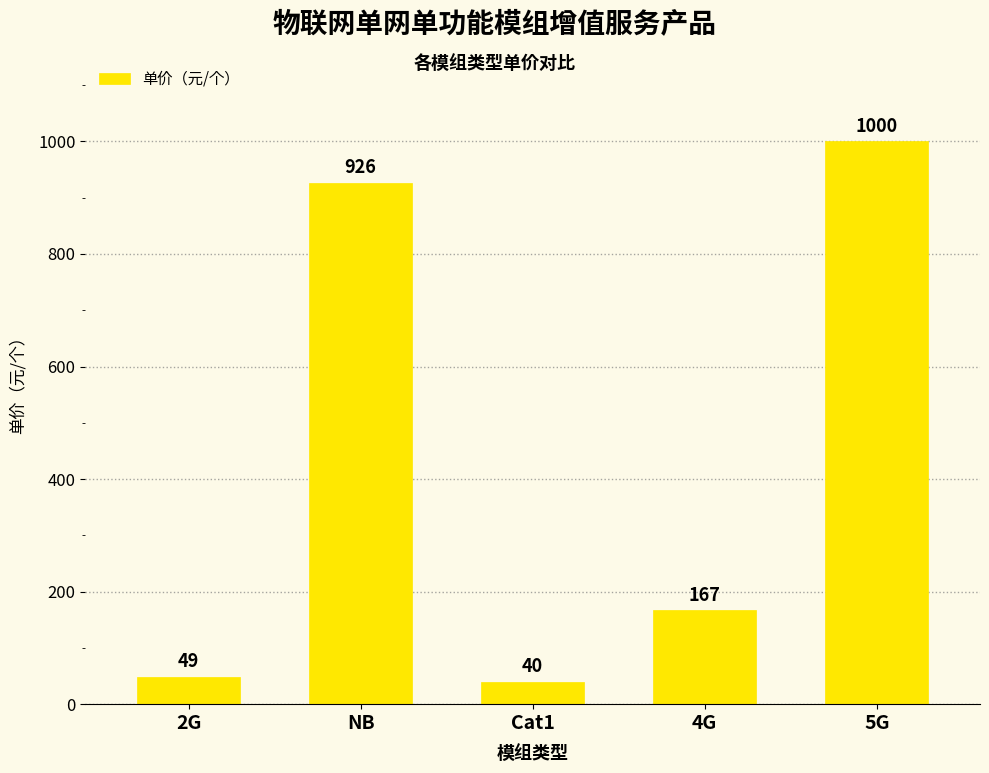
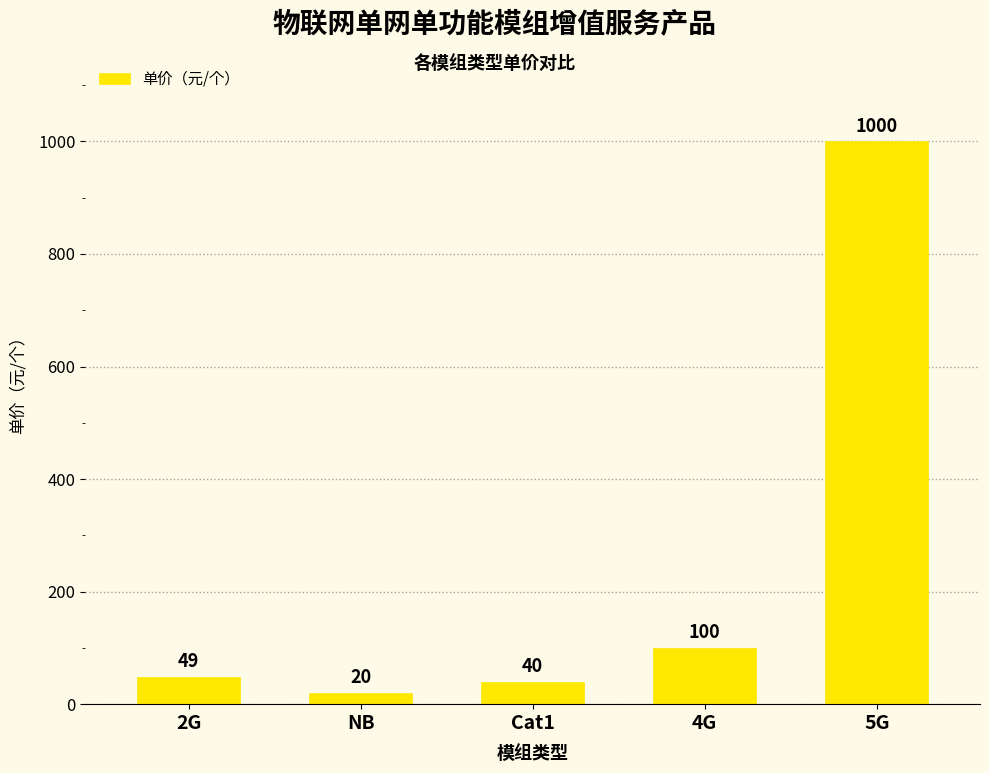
  {
    "2G": 49,
-   "NB": 926,
+   "NB": 20,
    "Cat1": 40,
-   "4G": 167,
+   "4G": 100,
    "5G": 1000
  }
